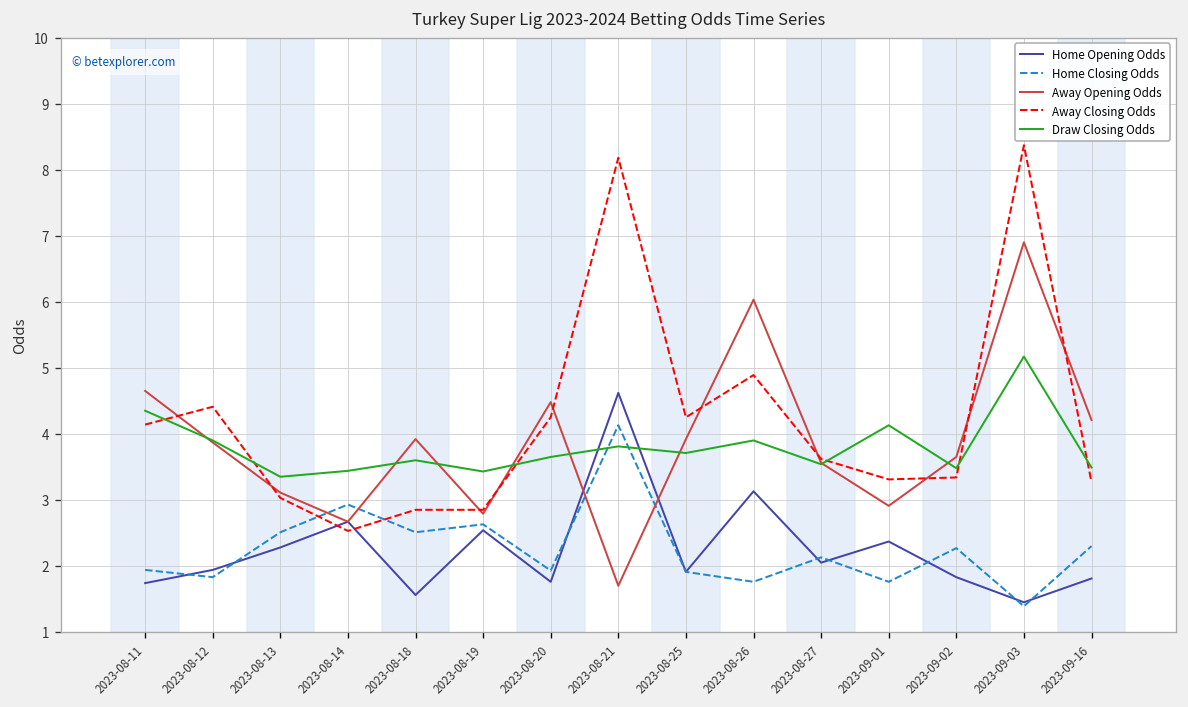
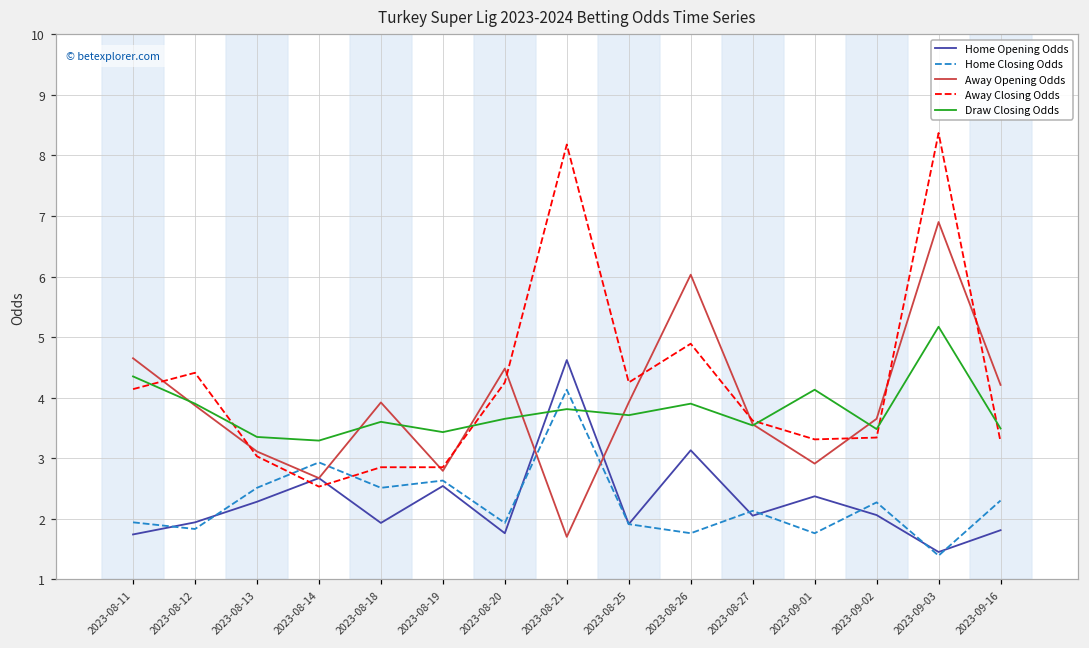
  {
    "Home Opening Odds": {
      "2023-08-11": 1.7,
      "2023-08-12": 1.9,
      "2023-08-13": 2.3,
-     "2023-08-18": 1.6,
+     "2023-08-18": 1.9,
      "2023-08-19": 2.5,
      "2023-08-20": 1.8,
      "2023-08-21": 4.6,
      "2023-08-26": 3.1,
      "2023-08-27": 2.1,
      "2023-09-01": 2.4,
-     "2023-09-02": 1.8,
+     "2023-09-02": 2.1,
      "2023-09-03": 1.5,
      "2023-09-16": 1.8
    },
    "Home Closing Odds": {
      "2023-08-11": 1.9,
      "2023-08-12": 1.8,
      "2023-08-13": 2.5,
      "2023-08-14": 2.9,
      "2023-08-18": 2.5,
      "2023-08-19": 2.6,
      "2023-08-20": 1.9,
      "2023-08-21": 4.1,
      "2023-08-26": 1.8,
      "2023-08-27": 2.1,
      "2023-09-01": 1.8,
      "2023-09-02": 2.3,
      "2023-09-03": 1.4,
      "2023-09-16": 2.3
    },
    "Away Opening Odds": {
      "2023-08-11": 4.7,
      "2023-08-13": 3.1,
      "2023-08-18": 3.9,
      "2023-08-19": 2.8,
      "2023-08-20": 4.5,
      "2023-08-21": 1.7,
      "2023-08-25": 3.9,
      "2023-08-26": 6.0,
      "2023-09-01": 2.9,
      "2023-09-02": 3.7,
      "2023-09-03": 6.9,
      "2023-09-16": 4.2
    },
    "Away Closing Odds": {
      "2023-08-11": 4.1,
      "2023-08-12": 4.4,
      "2023-08-13": 3.0,
      "2023-08-14": 2.5,
      "2023-08-18": 2.9,
      "2023-08-19": 2.9,
      "2023-08-20": 4.3,
      "2023-08-21": 8.2,
      "2023-08-25": 4.3,
      "2023-08-26": 4.9,
      "2023-08-27": 3.6,
      "2023-09-01": 3.3,
      "2023-09-02": 3.3,
      "2023-09-03": 8.4,
      "2023-09-16": 3.3
    },
    "Draw Closing Odds": {
      "2023-08-11": 4.4,
      "2023-08-13": 3.4,
-     "2023-08-14": 3.4,
+     "2023-08-14": 3.3,
      "2023-08-18": 3.6,
      "2023-08-19": 3.4,
      "2023-08-20": 3.7,
      "2023-08-21": 3.8,
      "2023-08-25": 3.7,
      "2023-08-26": 3.9,
      "2023-09-01": 4.1,
      "2023-09-02": 3.5,
      "2023-09-03": 5.2,
      "2023-09-16": 3.5
    }
  }
